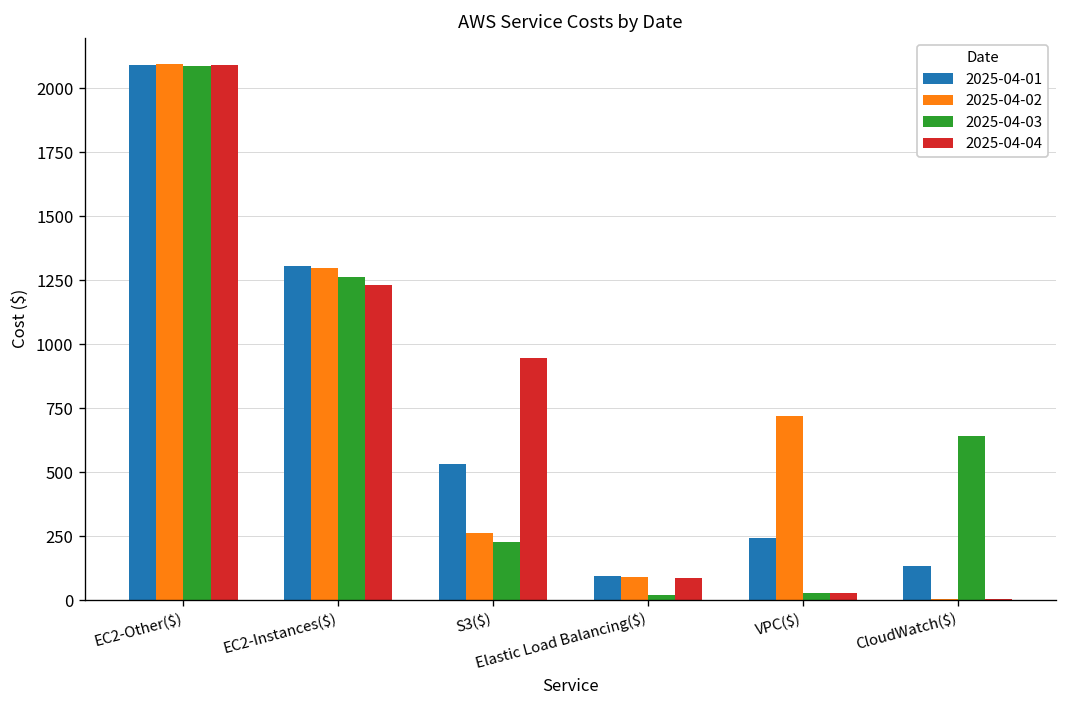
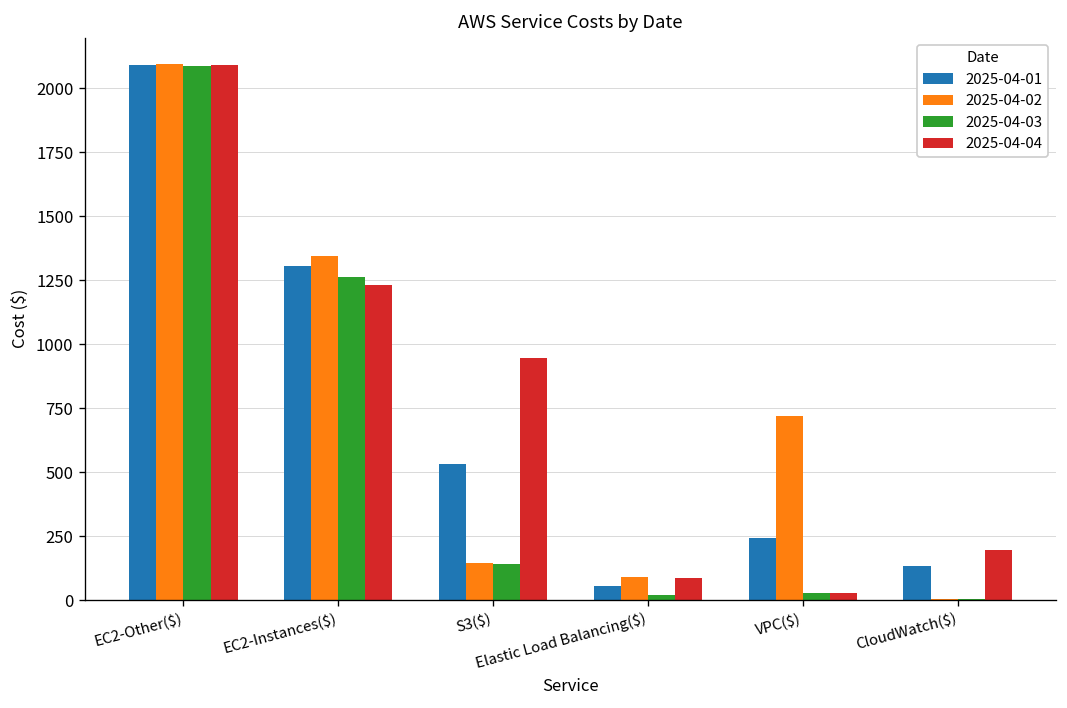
  {
    "2025-04-01": {
      "EC2-Other($)": 2090,
      "EC2-Instances($)": 1310,
      "S3($)": 530,
-     "Elastic Load Balancing($)": 90,
+     "Elastic Load Balancing($)": 50,
      "VPC($)": 240,
      "CloudWatch($)": 130
    },
    "2025-04-02": {
      "EC2-Other($)": 2090,
-     "EC2-Instances($)": 1300,
-     "S3($)": 260,
+     "EC2-Instances($)": 1340,
+     "S3($)": 140,
      "Elastic Load Balancing($)": 90,
      "VPC($)": 720
    },
    "2025-04-03": {
      "EC2-Other($)": 2090,
      "EC2-Instances($)": 1260,
-     "S3($)": 230,
+     "S3($)": 140,
      "Elastic Load Balancing($)": 20,
      "VPC($)": 30,
-     "CloudWatch($)": 640
+     "CloudWatch($)": 0
    },
    "2025-04-04": {
      "EC2-Other($)": 2090,
      "EC2-Instances($)": 1230,
      "S3($)": 950,
      "Elastic Load Balancing($)": 80,
      "VPC($)": 30,
-     "CloudWatch($)": 0
+     "CloudWatch($)": 200
    }
  }
